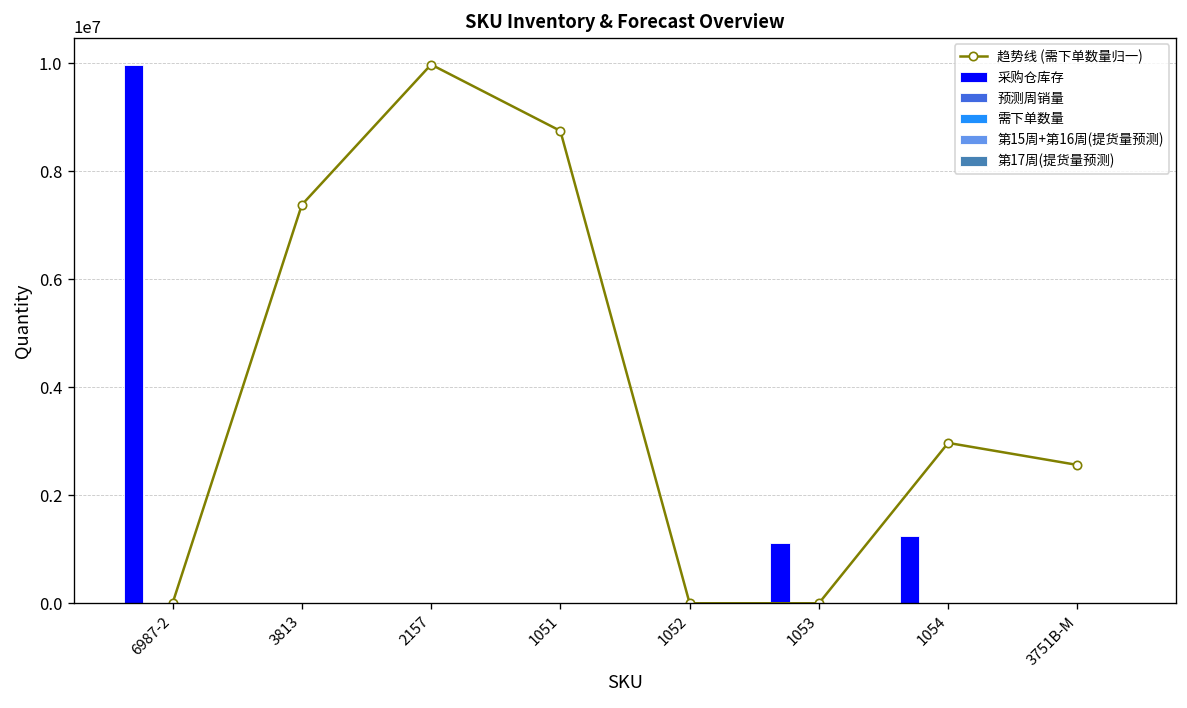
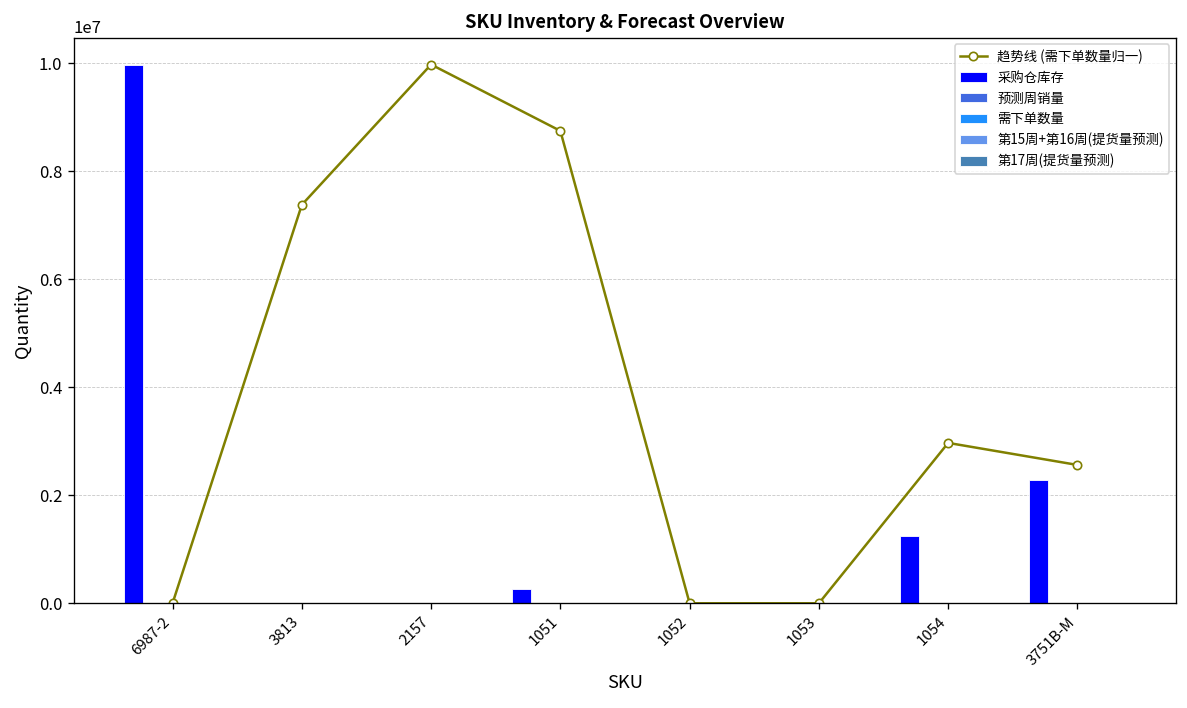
  {
    "采购仓库存": {
      "6987-2": 10000000,
-     "1051": 0,
+     "1051": 300000,
      "1052": 0,
-     "1053": 1100000,
+     "1053": 0,
      "1054": 1200000,
-     "3751B-M": 0
+     "3751B-M": 2300000
    },
    "趋势线 (需下单数量归一)": {
      "6987-2": 0,
      "3813": 7400000,
      "2157": 10000000,
      "1051": 8700000,
      "1052": 0,
      "1053": 0,
      "1054": 3000000,
      "3751B-M": 2600000
    },
    "需下单数量": {
      "6987-2": 0,
      "1052": 0,
      "1053": 0
    }
  }
